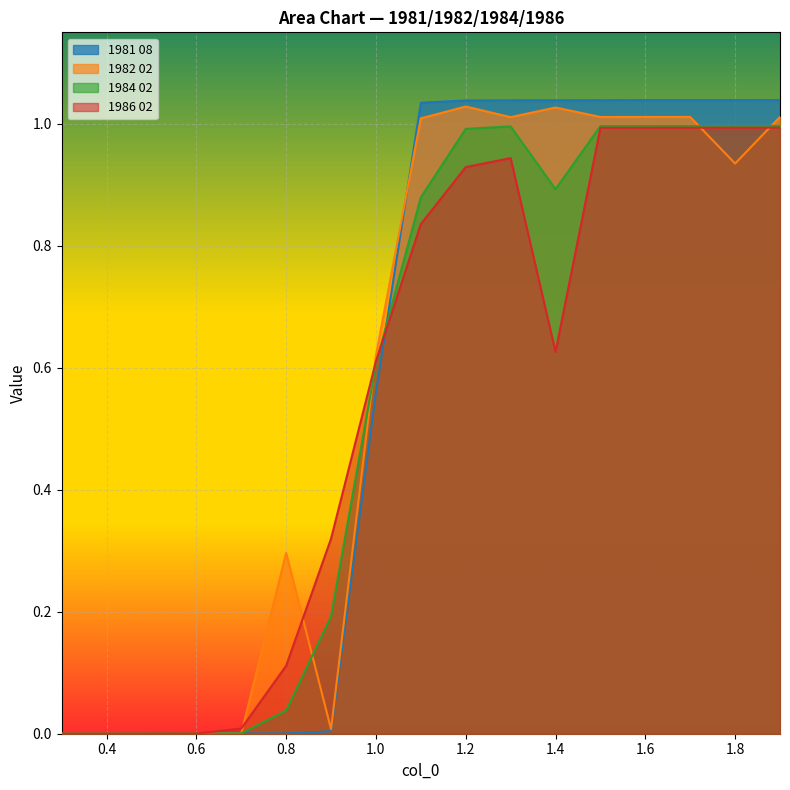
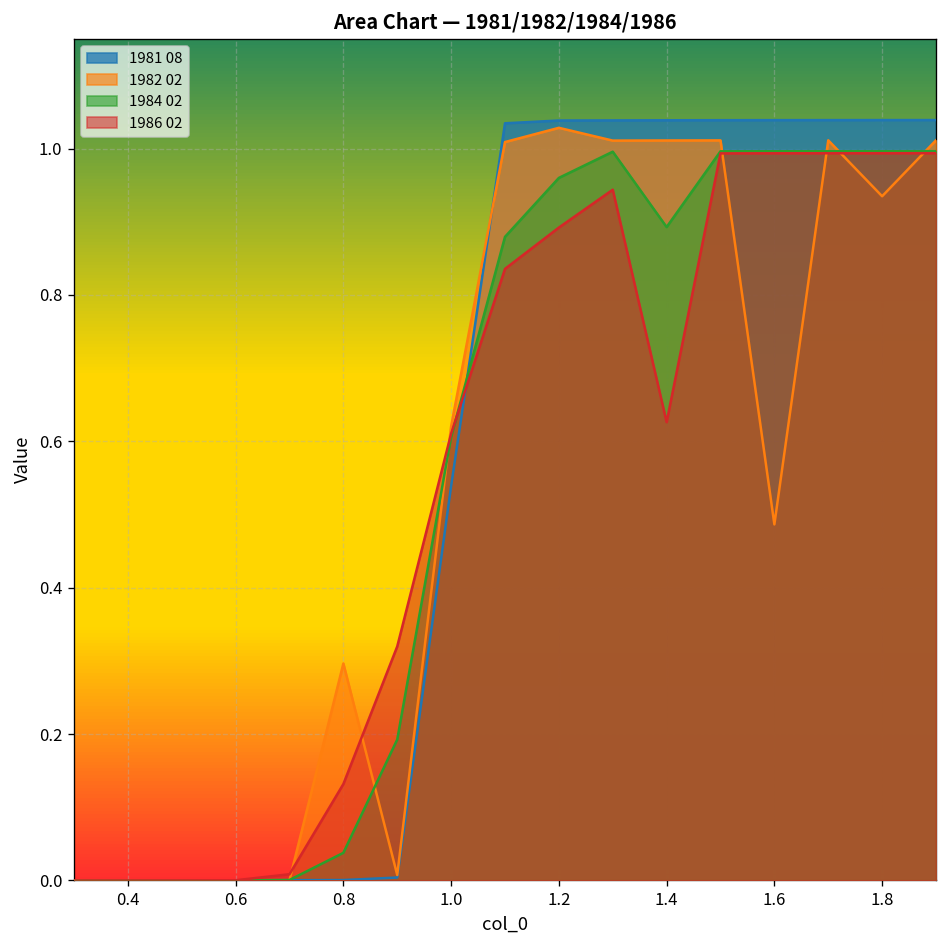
  {
    "1981 08": {
      "0.8": 0.00,
-     "1.0": 0.56,
+     "1.0": 0.54,
      "1.2": 1.04,
      "1.4": 1.04,
      "1.6": 1.04,
      "1.8": 1.04
    },
    "1982 02": {
      "0.8": 0.30,
      "1.0": 0.62,
      "1.2": 1.03,
-     "1.4": 1.03,
-     "1.6": 1.01,
+     "1.4": 1.01,
+     "1.6": 0.49,
      "1.8": 0.93
    },
    "1984 02": {
      "0.8": 0.04,
      "1.0": 0.61,
-     "1.2": 0.99,
+     "1.2": 0.96,
      "1.4": 0.89
    },
    "1986 02": {
-     "0.8": 0.11,
+     "0.8": 0.13,
      "1.0": 0.61,
-     "1.2": 0.93,
+     "1.2": 0.89,
      "1.4": 0.63
    }
  }
